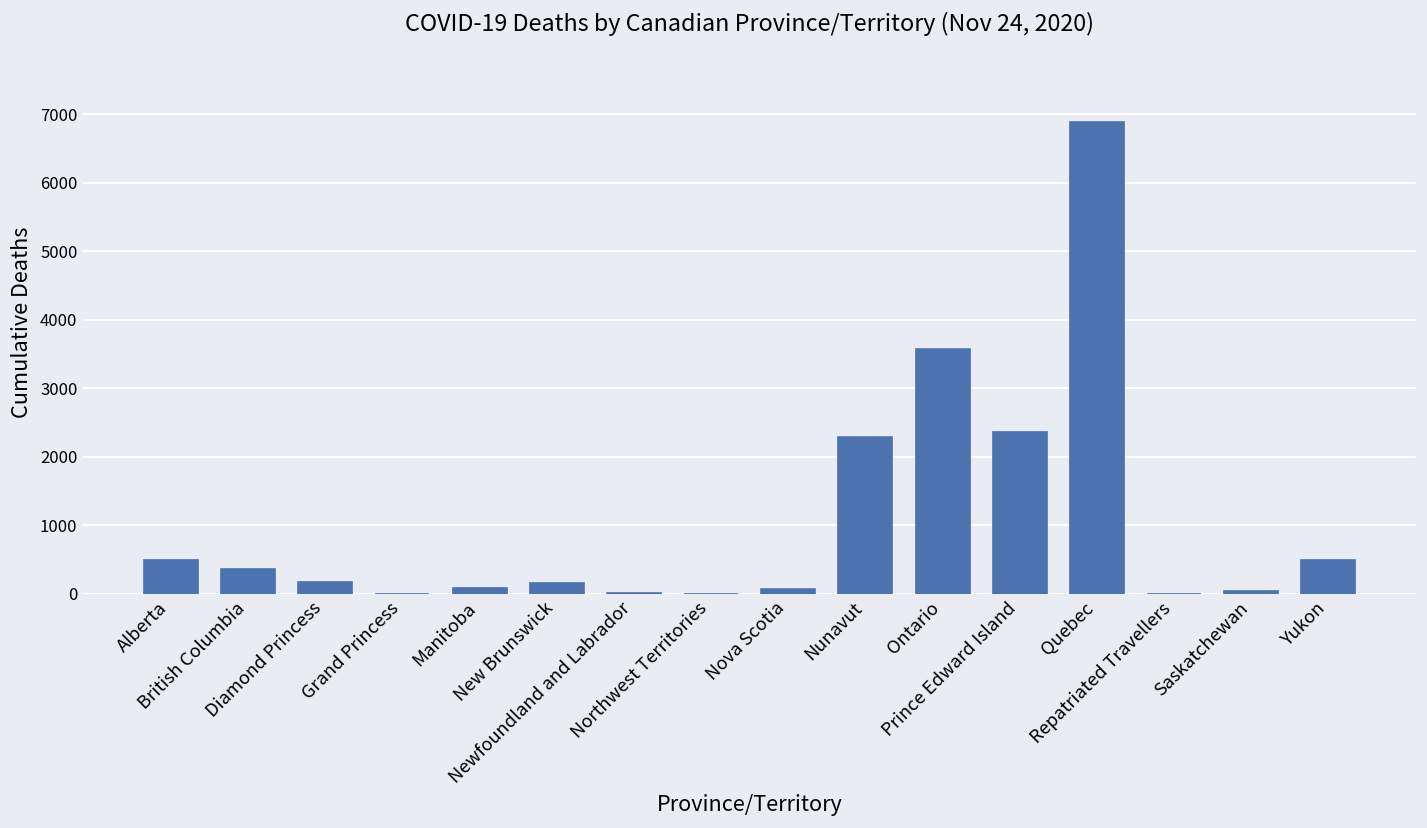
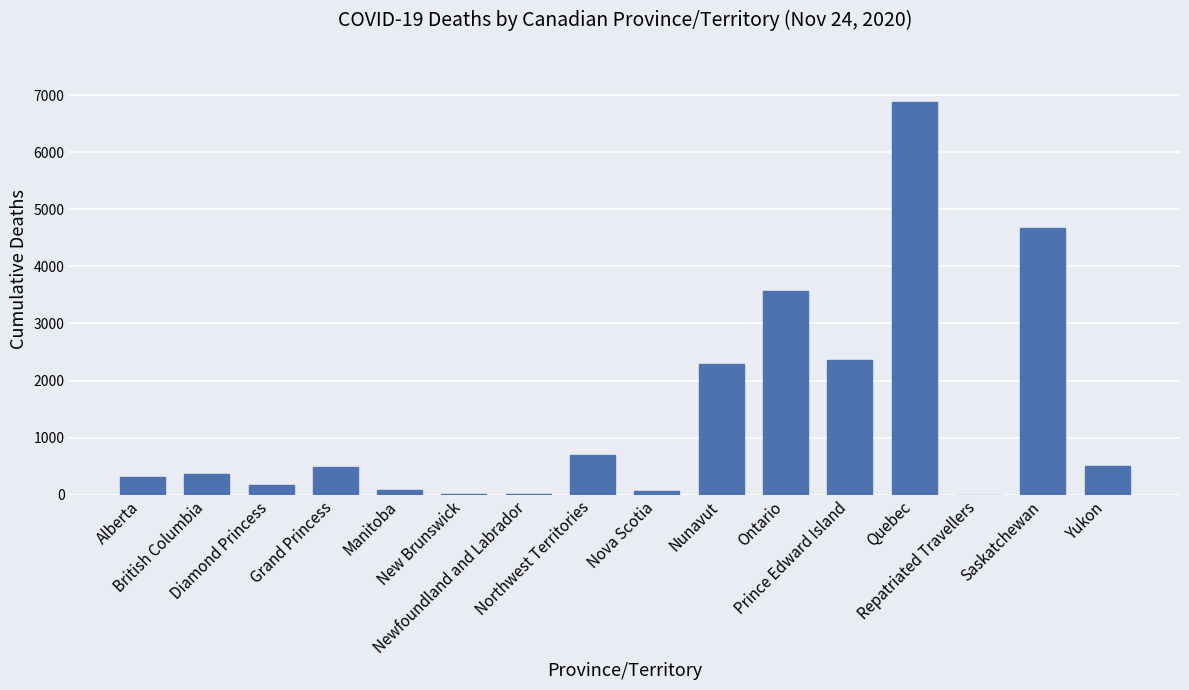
  {
-   "Alberta": 500,
+   "Alberta": 300,
    "British Columbia": 400,
    "Diamond Princess": 200,
-   "Grand Princess": 0,
+   "Grand Princess": 500,
    "Manitoba": 100,
-   "New Brunswick": 200,
-   "Northwest Territories": 0,
+   "New Brunswick": 0,
+   "Northwest Territories": 700,
    "Nova Scotia": 100,
    "Nunavut": 2300,
    "Ontario": 3600,
    "Prince Edward Island": 2400,
    "Quebec": 6900,
    "Repatriated Travellers": 0,
-   "Saskatchewan": 0,
+   "Saskatchewan": 4700,
    "Yukon": 500
  }
